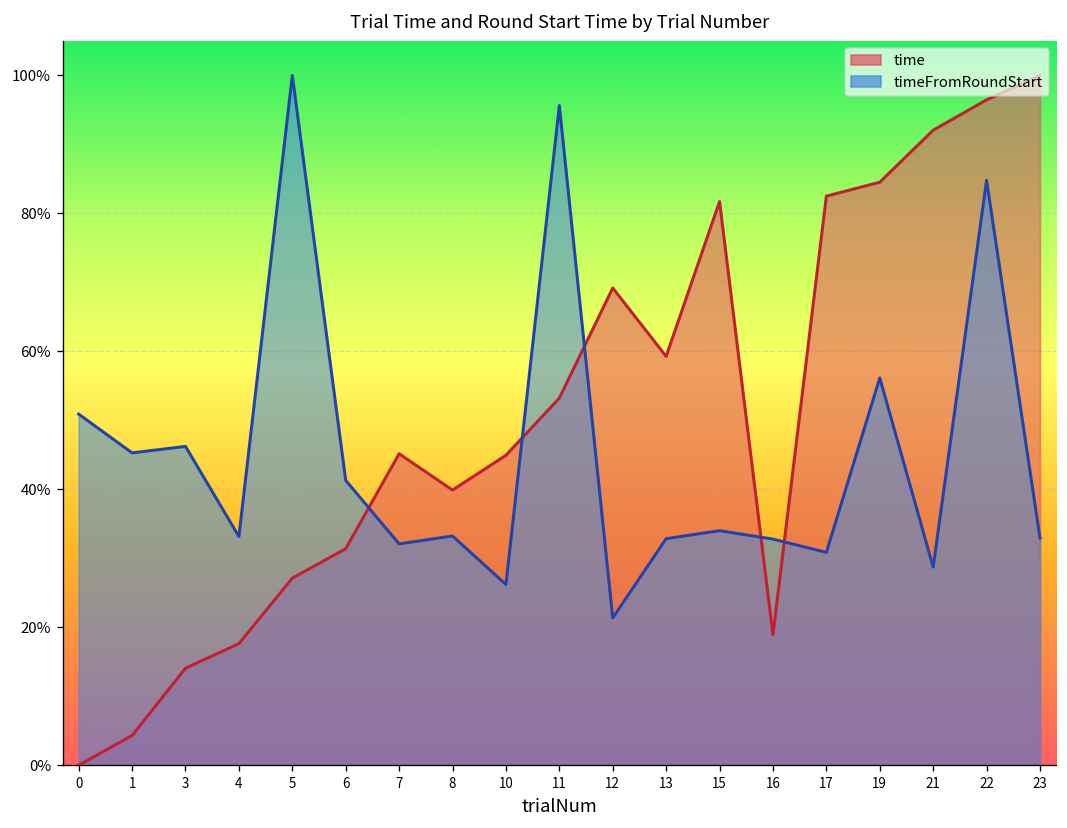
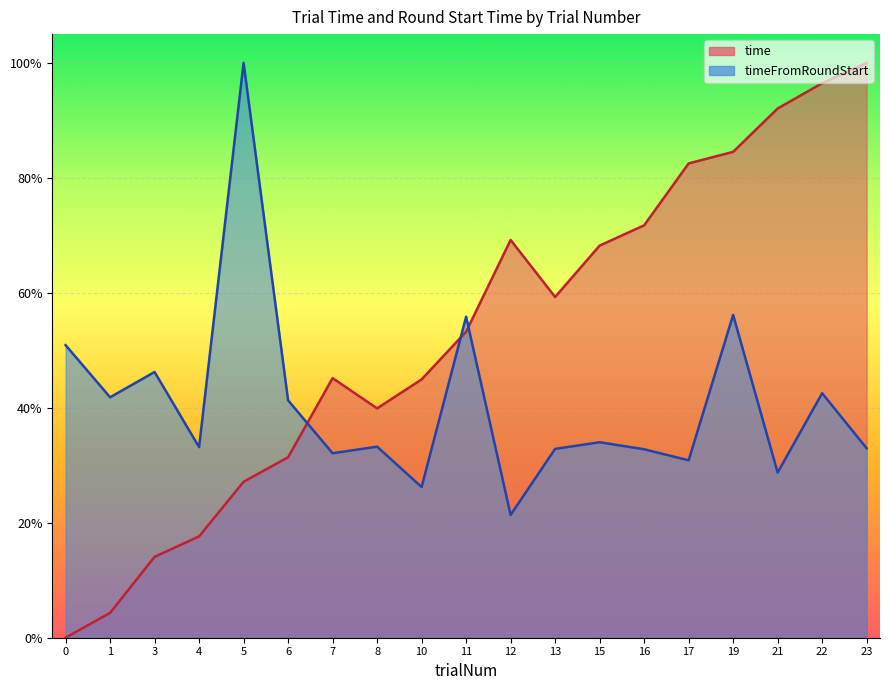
  {
    "time": {
      "0": "0%",
      "1": "4%",
      "3": "14%",
      "4": "18%",
      "5": "27%",
      "6": "31%",
      "7": "45%",
      "8": "40%",
      "10": "45%",
      "11": "53%",
      "12": "69%",
      "13": "59%",
-     "15": "82%",
-     "16": "19%",
+     "15": "68%",
+     "16": "72%",
      "17": "83%",
      "19": "85%",
      "21": "92%",
      "22": "96%"
    },
    "timeFromRoundStart": {
      "0": "51%",
-     "1": "45%",
+     "1": "42%",
      "3": "46%",
      "4": "33%",
      "5": "100%",
      "6": "41%",
      "7": "32%",
      "8": "33%",
      "10": "26%",
-     "11": "96%",
+     "11": "56%",
      "12": "21%",
      "13": "33%",
      "15": "34%",
      "16": "33%",
      "17": "31%",
      "19": "56%",
      "21": "29%",
-     "22": "85%",
+     "22": "43%",
      "23": "33%"
    }
  }
